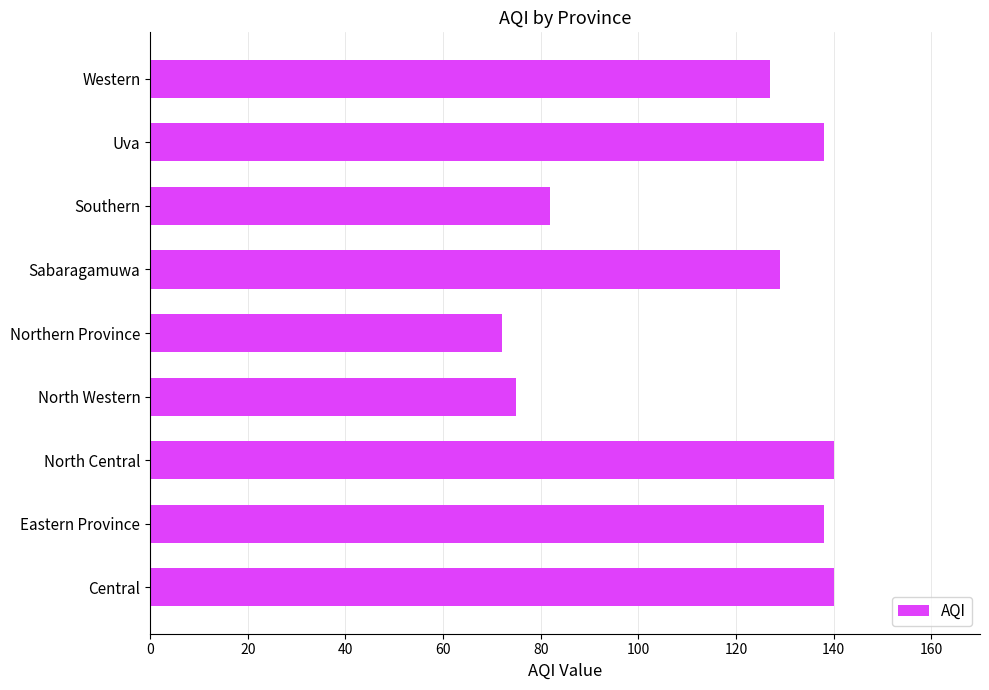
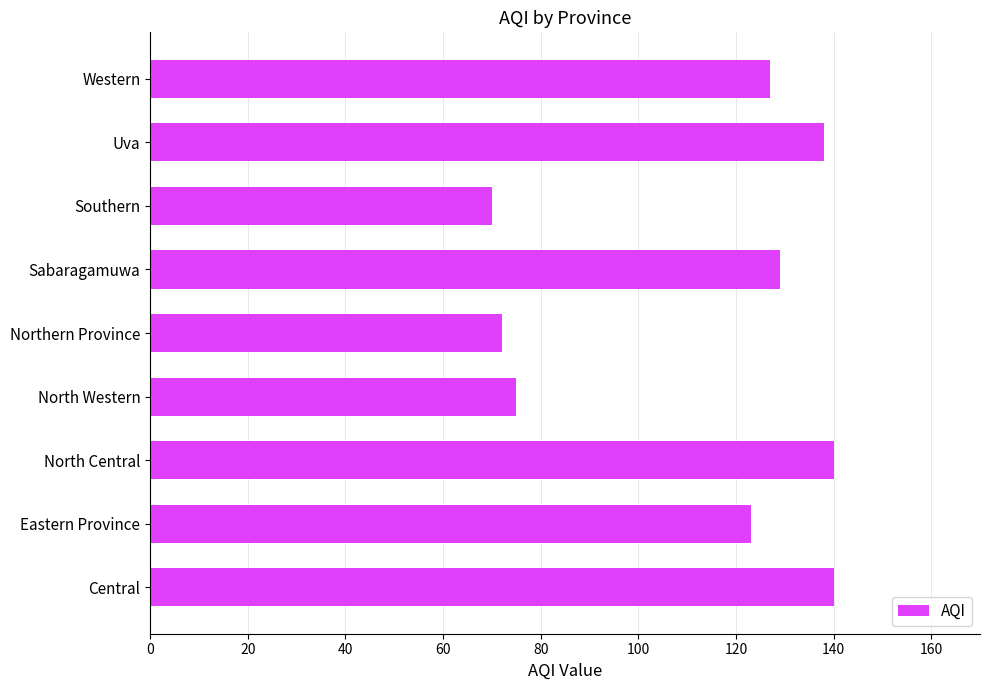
  {
    "Western": 127,
    "Uva": 138,
-   "Southern": 82,
+   "Southern": 70,
    "Sabaragamuwa": 129,
    "Northern Province": 72,
    "North Western": 75,
    "North Central": 140,
-   "Eastern Province": 138,
+   "Eastern Province": 123,
    "Central": 140
  }
